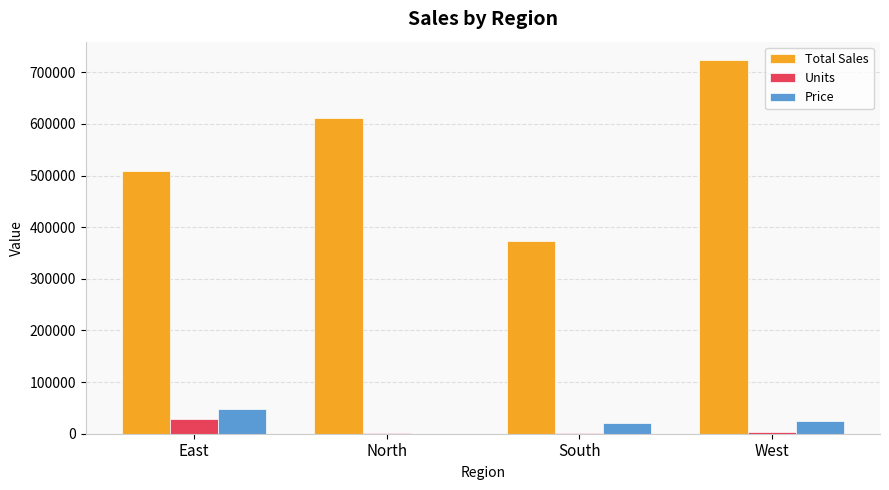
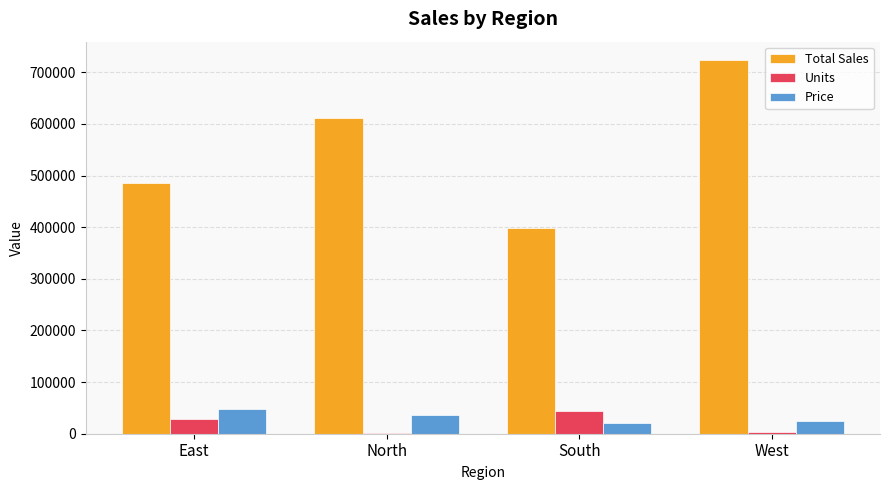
  {
    "Total Sales": {
-     "East": 510000,
+     "East": 490000,
      "North": 610000,
-     "South": 370000,
+     "South": 400000,
      "West": 720000
    },
    "Units": {
      "East": 30000,
-     "South": 0
+     "South": 40000
    },
    "Price": {
      "East": 50000,
-     "North": 0,
+     "North": 40000,
      "South": 20000,
      "West": 20000
    }
  }
